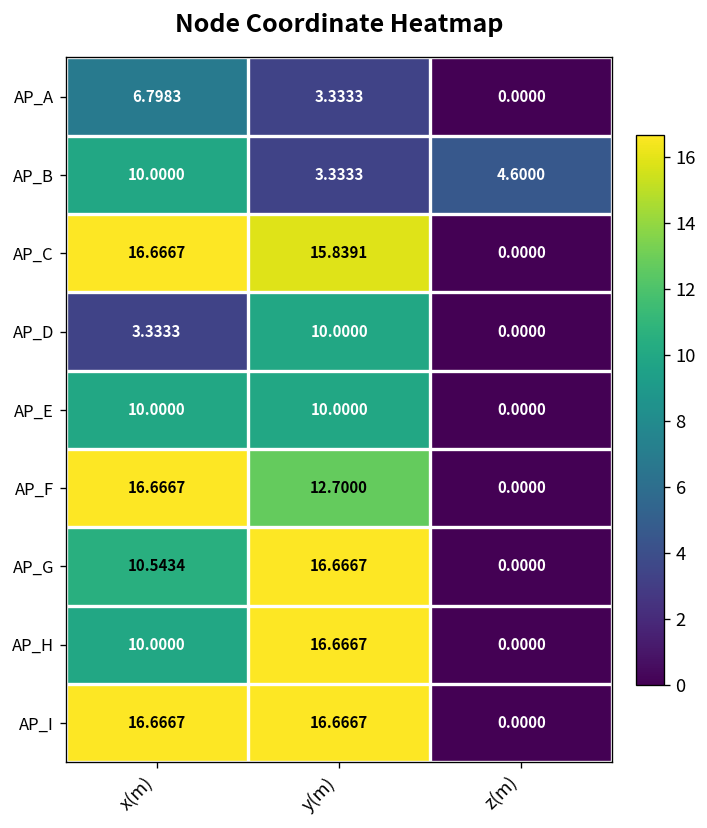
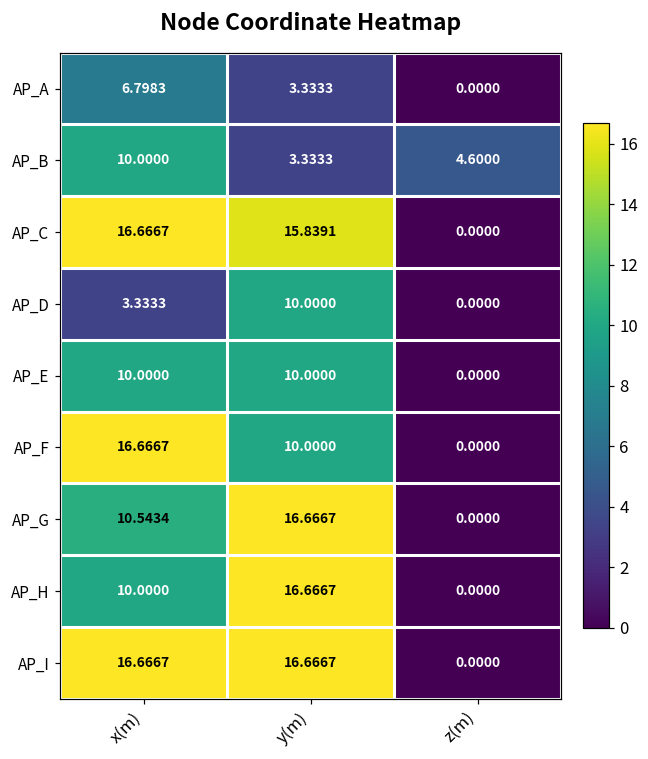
  {
    "AP_F": {
-     "y(m)": 12.7000
+     "y(m)": 10.0000
    }
  }
